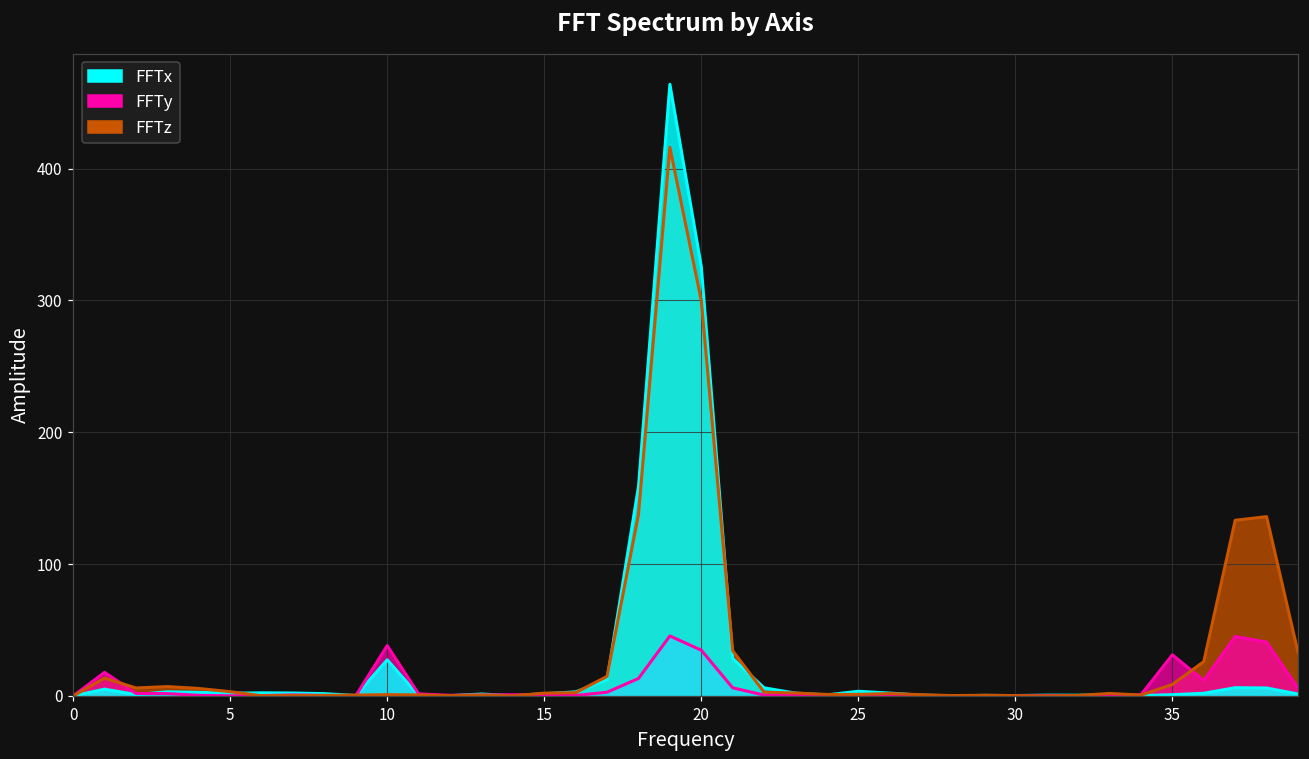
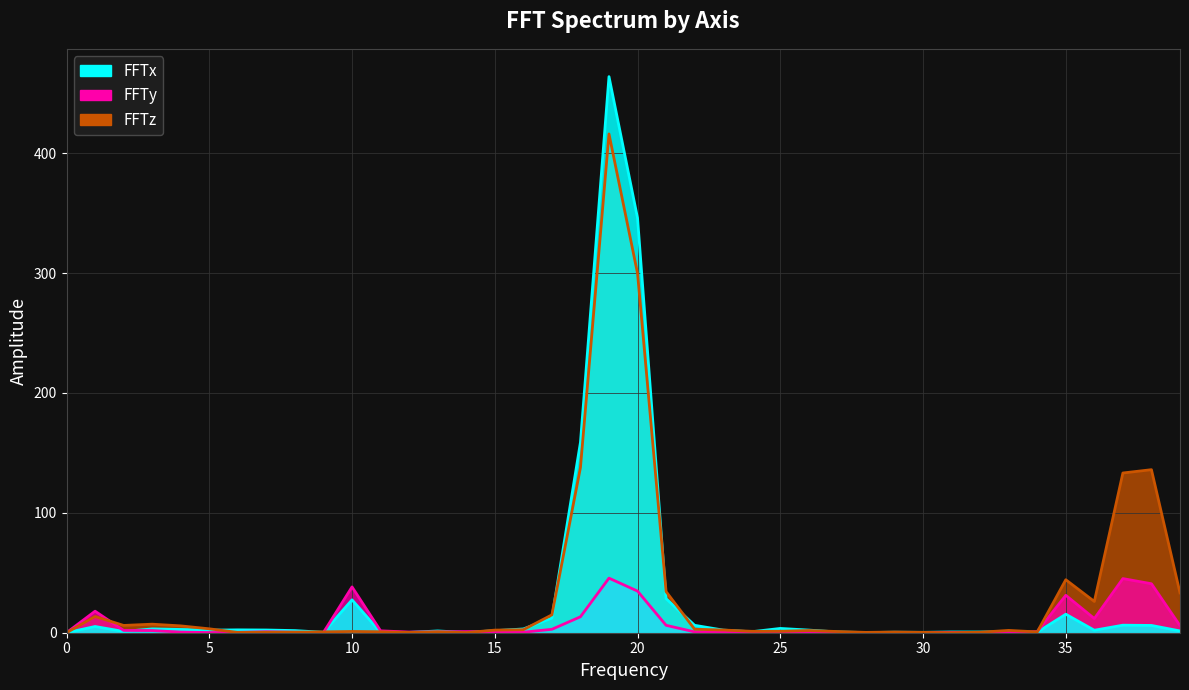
  {
    "FFTz": {
      "10": 1,
      "20": 300,
-     "35": 9
+     "35": 44
    },
    "FFTy": {
      "10": 38,
      "20": 35,
      "35": 31
    },
    "FFTx": {
      "10": 27,
-     "20": 326,
+     "20": 346,
      "25": 4,
-     "35": 1
+     "35": 15
    }
  }
